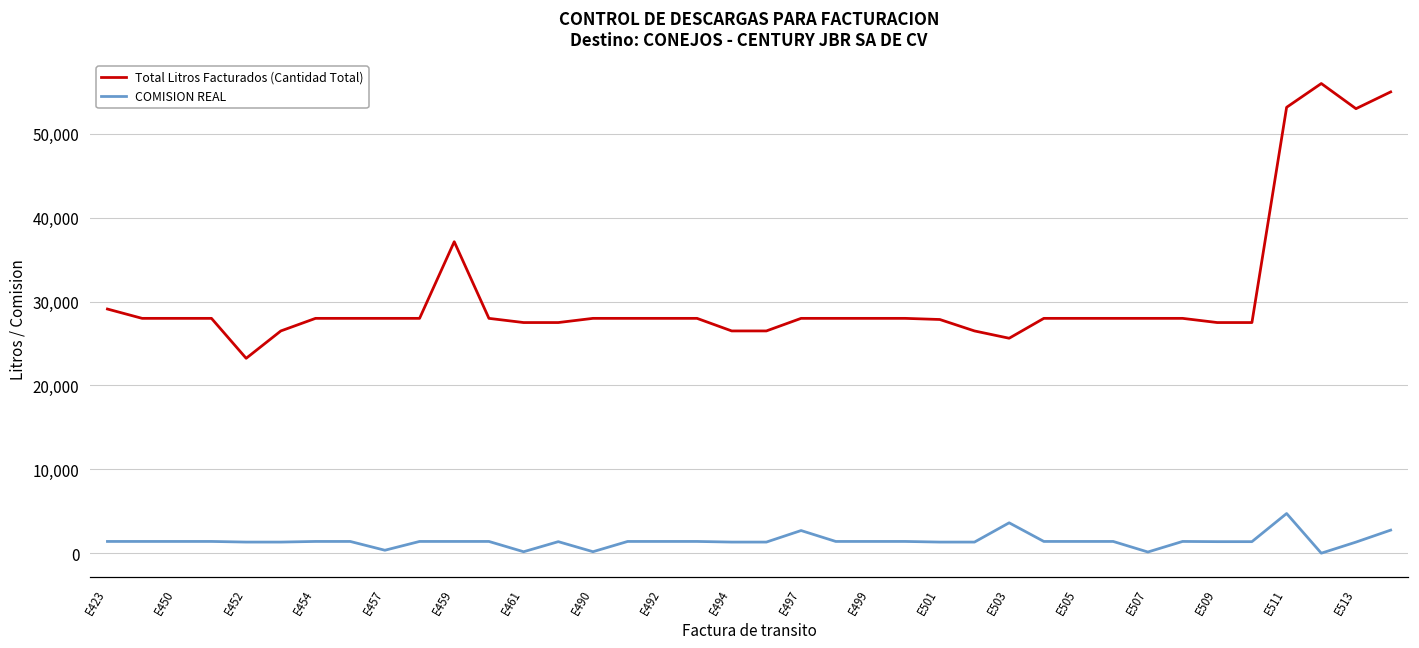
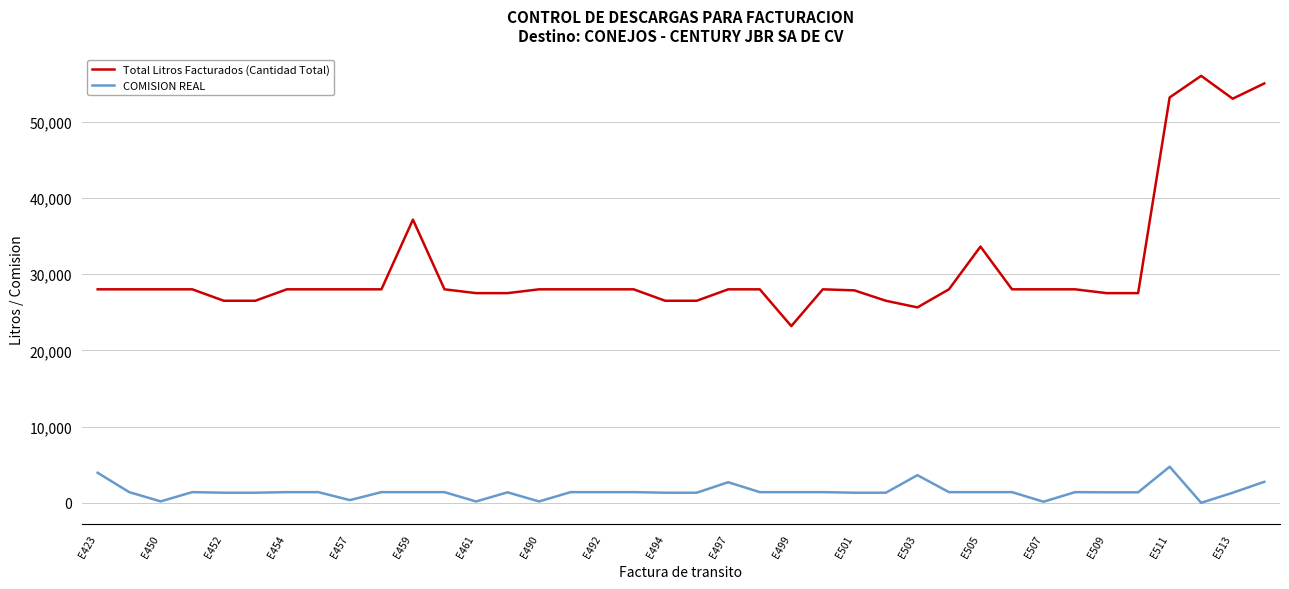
  {
    "Total Litros Facturados (Cantidad Total)": {
-     "E423": "29,000",
+     "E423": "28,000",
      "E450": "28,000",
-     "E452": "23,000",
+     "E452": "27,000",
      "E454": "28,000",
      "E457": "28,000",
      "E459": "37,000",
      "E461": "28,000",
      "E490": "28,000",
      "E492": "28,000",
      "E494": "27,000",
      "E497": "28,000",
-     "E499": "28,000",
+     "E499": "23,000",
      "E501": "28,000",
      "E503": "26,000",
-     "E505": "28,000",
+     "E505": "34,000",
      "E507": "28,000",
      "E509": "28,000",
      "E511": "53,000",
      "E513": "53,000"
    },
    "COMISION REAL": {
-     "E423": "1,000",
-     "E450": "1,000",
+     "E423": "4,000",
+     "E450": "0",
      "E452": "1,000",
      "E454": "1,000",
      "E457": "0",
      "E459": "1,000",
      "E461": "0",
      "E490": "0",
      "E492": "1,000",
      "E494": "1,000",
      "E497": "3,000",
      "E499": "1,000",
      "E501": "1,000",
      "E503": "4,000",
      "E505": "1,000",
      "E507": "0",
      "E509": "1,000",
      "E511": "5,000",
      "E513": "1,000"
    }
  }
